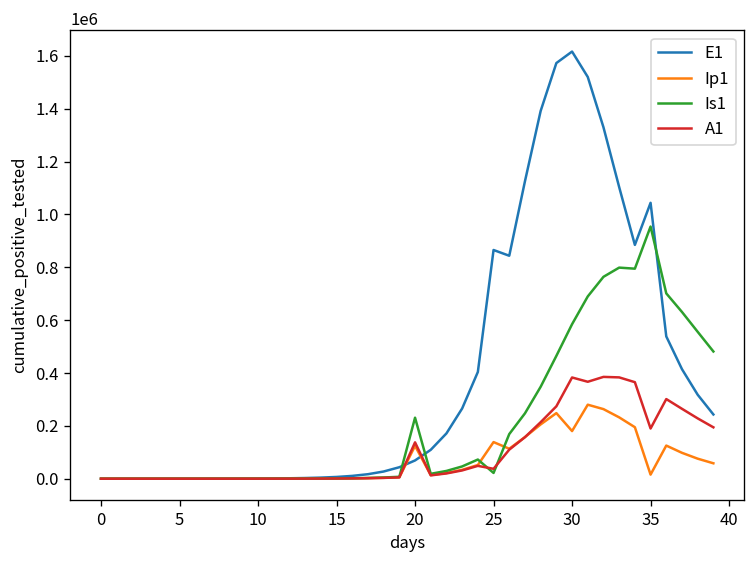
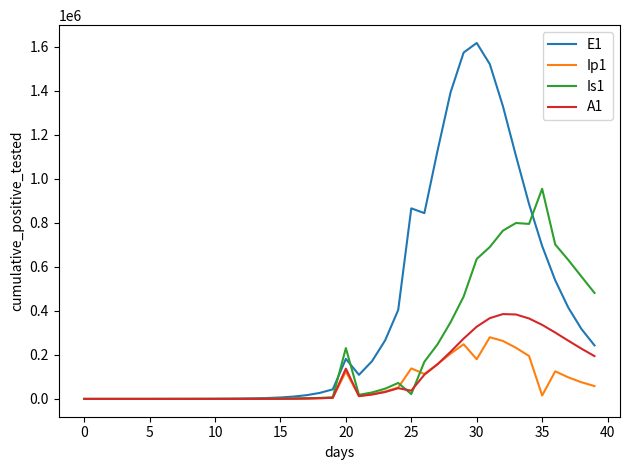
  {
    "E1": {
-     "20": 70000,
+     "20": 180000,
      "25": 870000,
      "30": 1620000,
-     "35": 1040000
+     "35": 690000
    },
    "Ip1": {
      "20": 120000,
      "25": 140000,
      "30": 180000,
      "35": 20000
    },
    "Is1": {
      "20": 230000,
      "25": 20000,
-     "30": 580000,
+     "30": 640000,
      "35": 950000
    },
    "A1": {
      "20": 140000,
      "25": 40000,
-     "30": 380000,
-     "35": 190000
+     "30": 330000,
+     "35": 340000
    }
  }
